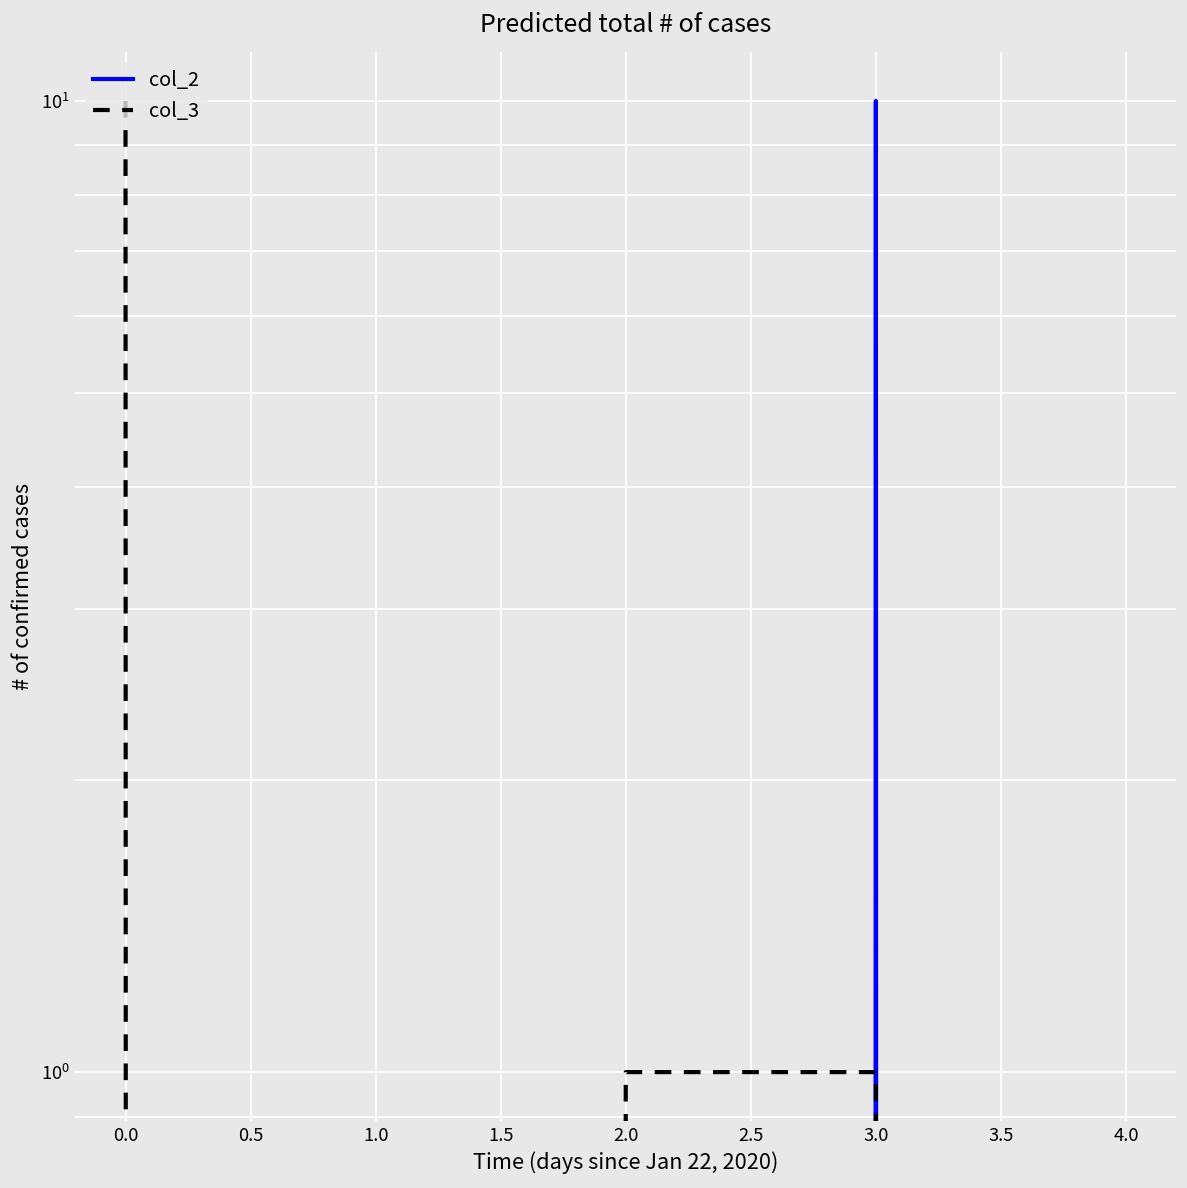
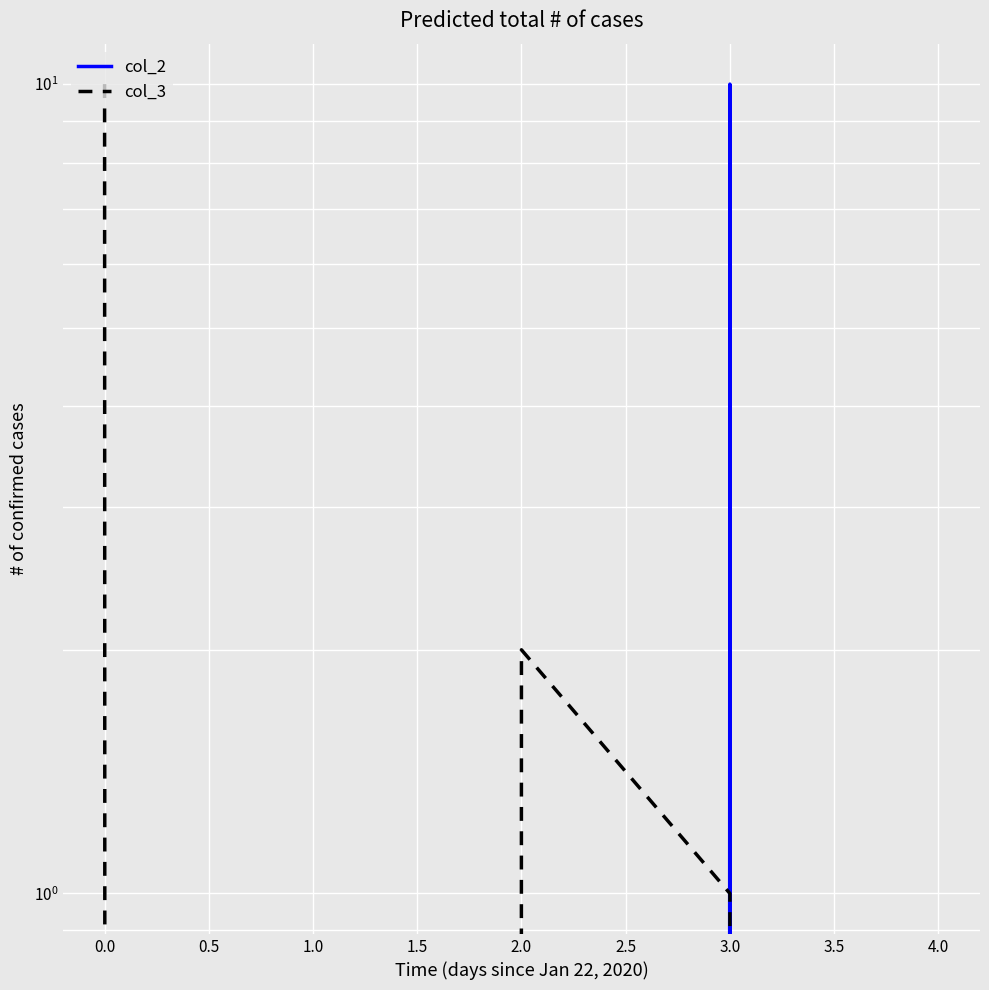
  {
    "col_2": {
      "3.0": 10
    },
    "col_3": {
-     "2.0": 1,
+     "2.0": 2,
      "3.0": 1
    }
  }
